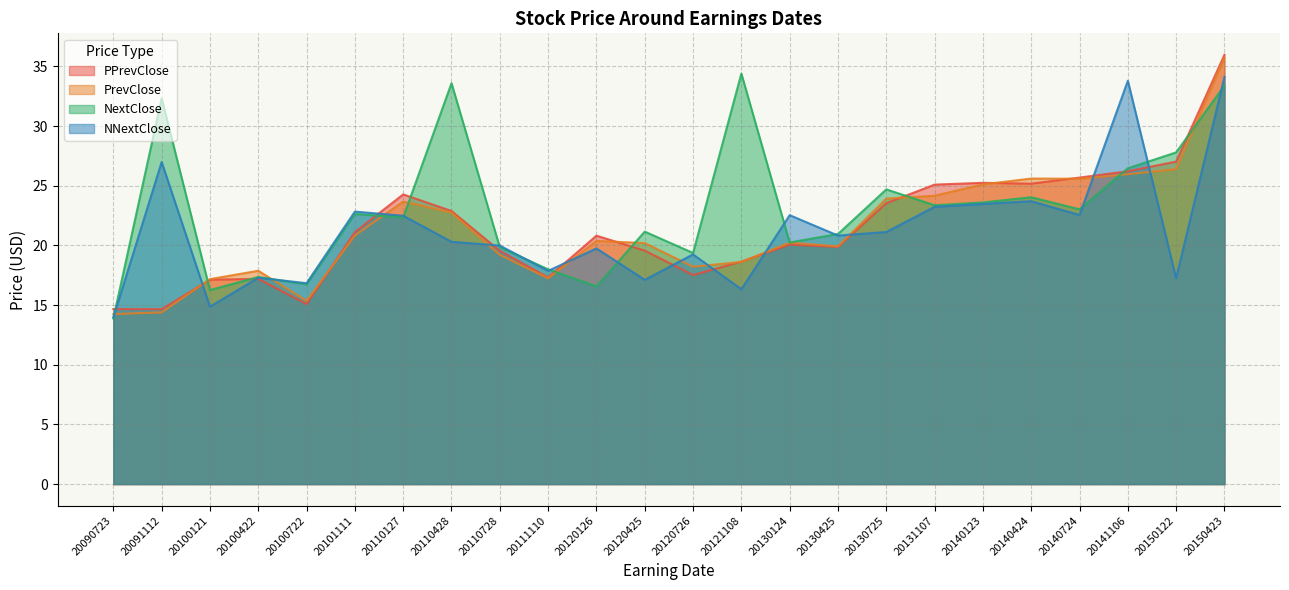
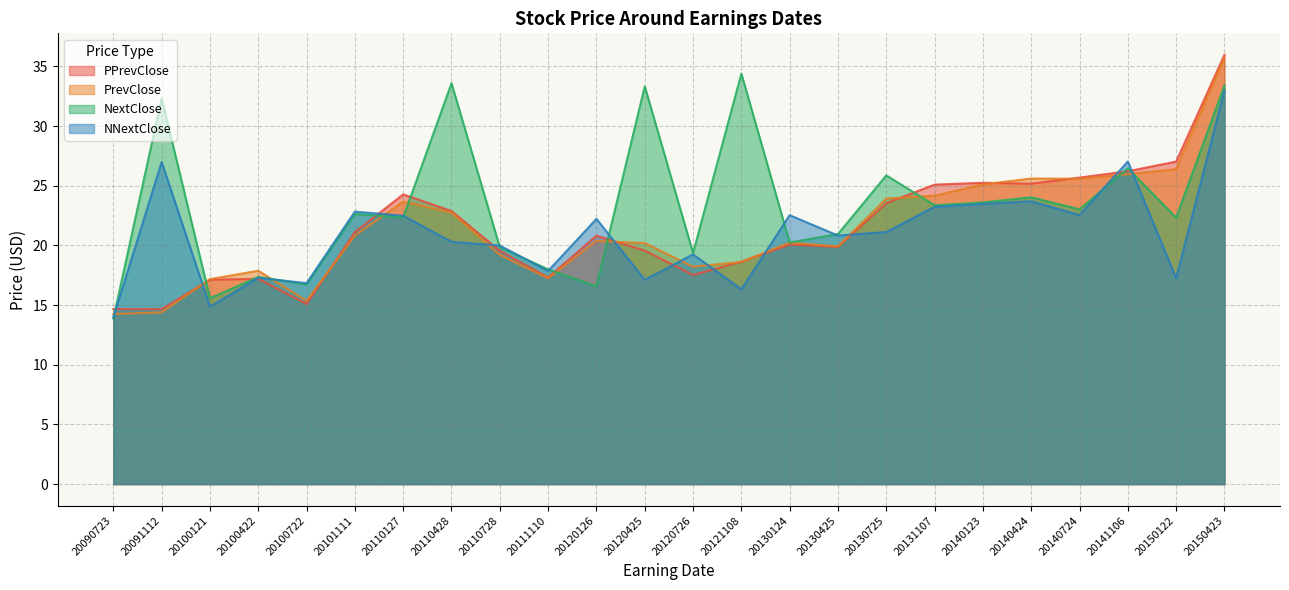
  {
    "NextClose": {
-     "20100121": 16.3,
+     "20100121": 15.6,
      "20110428": 33.6,
      "20120126": 16.6,
-     "20120425": 21.2,
+     "20120425": 33.3,
      "20121108": 34.4,
-     "20130725": 24.7,
+     "20130725": 25.9,
      "20140424": 24.0,
      "20140724": 23.0,
      "20141106": 26.5,
-     "20150122": 27.8,
+     "20150122": 22.3,
      "20150423": 33.4
    },
    "NNextClose": {
      "20091112": 27.0,
      "20100121": 14.9,
      "20110428": 20.3,
-     "20120126": 19.8,
+     "20120126": 22.2,
      "20120425": 17.1,
      "20121108": 16.3,
      "20130124": 22.5,
      "20130725": 21.1,
      "20140424": 23.7,
      "20140724": 22.6,
-     "20141106": 33.8,
+     "20141106": 27.0,
      "20150122": 17.3,
-     "20150423": 34.1
+     "20150423": 33.0
    }
  }
